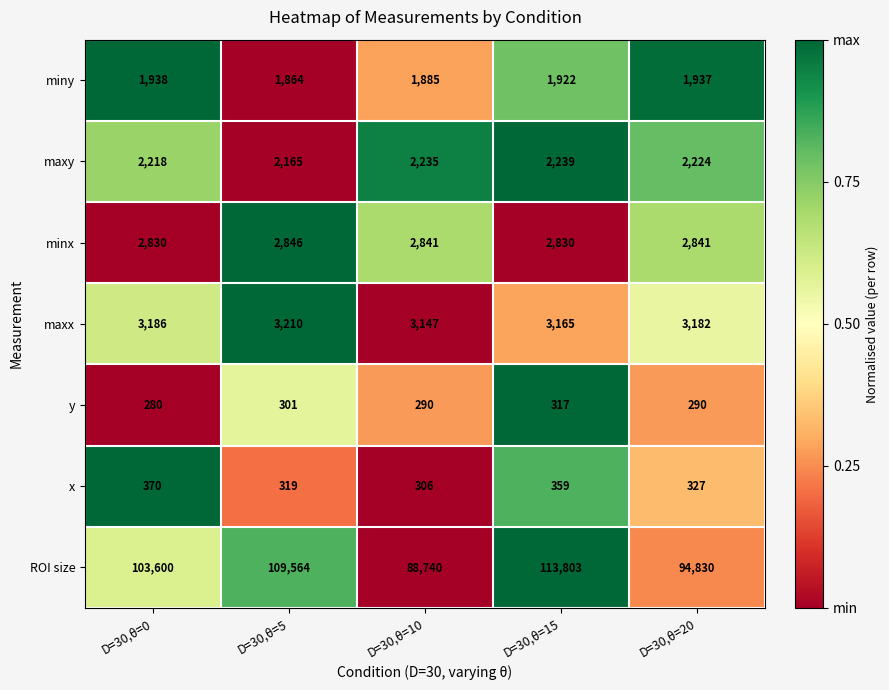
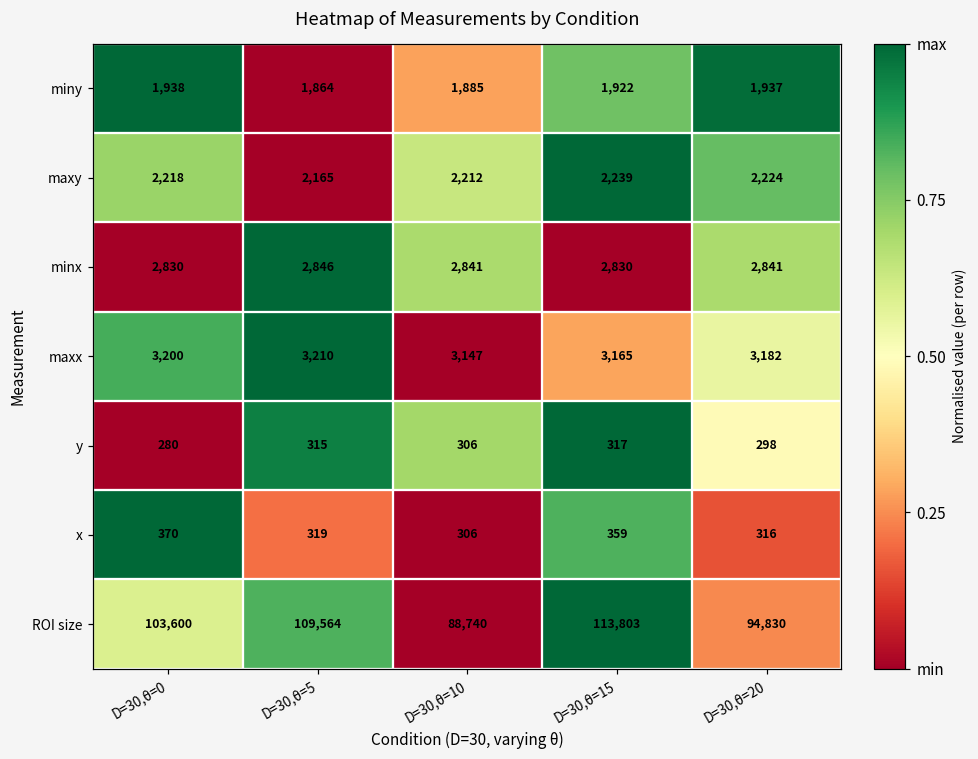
  {
    "miny": {
      "D=30,θ=0": "1,938",
      "D=30,θ=5": "1,864",
      "D=30,θ=10": "1,885",
      "D=30,θ=15": "1,922",
      "D=30,θ=20": "1,937"
    },
    "maxy": {
      "D=30,θ=0": "2,218",
      "D=30,θ=5": "2,165",
-     "D=30,θ=10": "2,235",
+     "D=30,θ=10": "2,212",
      "D=30,θ=15": "2,239",
      "D=30,θ=20": "2,224"
    },
    "minx": {
      "D=30,θ=0": "2,830",
      "D=30,θ=5": "2,846",
      "D=30,θ=10": "2,841",
      "D=30,θ=15": "2,830",
      "D=30,θ=20": "2,841"
    },
    "maxx": {
-     "D=30,θ=0": "3,186",
+     "D=30,θ=0": "3,200",
      "D=30,θ=5": "3,210",
      "D=30,θ=10": "3,147",
      "D=30,θ=15": "3,165",
      "D=30,θ=20": "3,182"
    },
    "y": {
      "D=30,θ=0": "280",
-     "D=30,θ=5": "301",
-     "D=30,θ=10": "290",
+     "D=30,θ=5": "315",
+     "D=30,θ=10": "306",
      "D=30,θ=15": "317",
-     "D=30,θ=20": "290"
+     "D=30,θ=20": "298"
    },
    "x": {
      "D=30,θ=0": "370",
      "D=30,θ=5": "319",
      "D=30,θ=10": "306",
      "D=30,θ=15": "359",
-     "D=30,θ=20": "327"
+     "D=30,θ=20": "316"
    },
    "ROI size": {
      "D=30,θ=0": "103,600",
      "D=30,θ=5": "109,564",
      "D=30,θ=10": "88,740",
      "D=30,θ=15": "113,803",
      "D=30,θ=20": "94,830"
    }
  }
